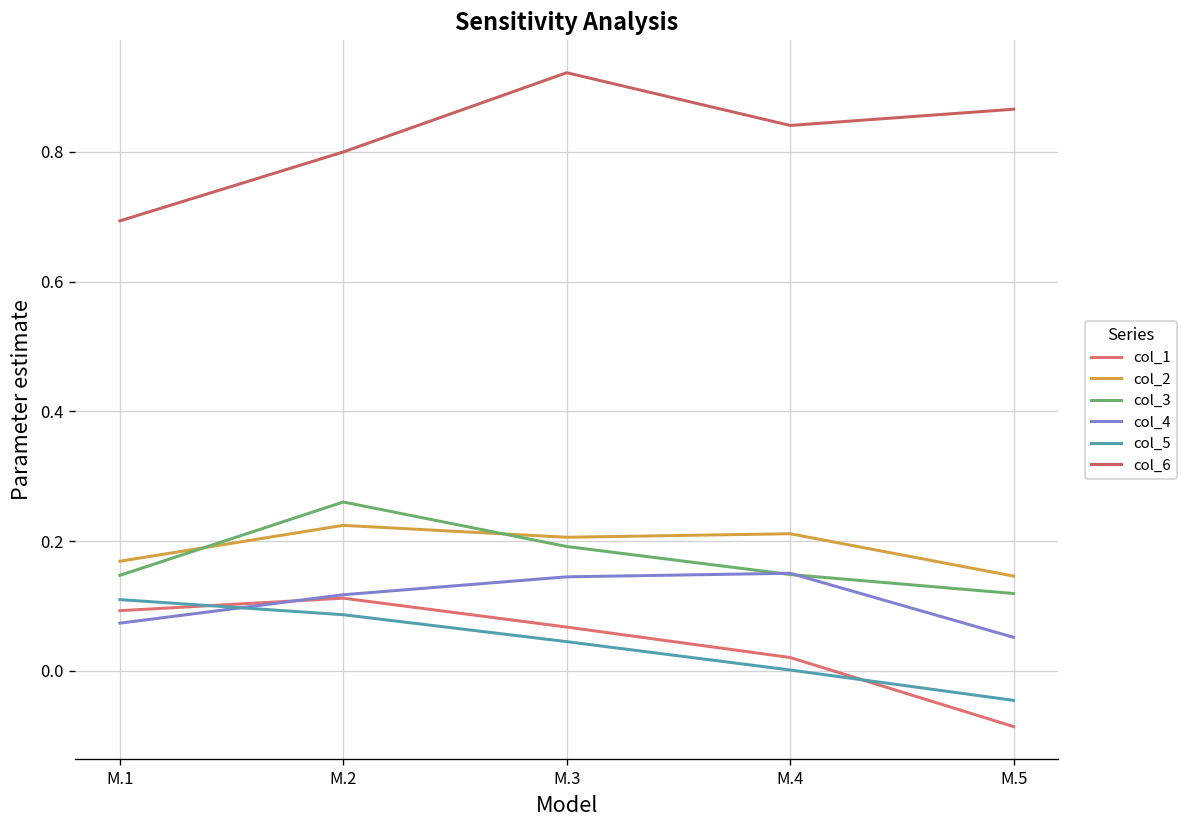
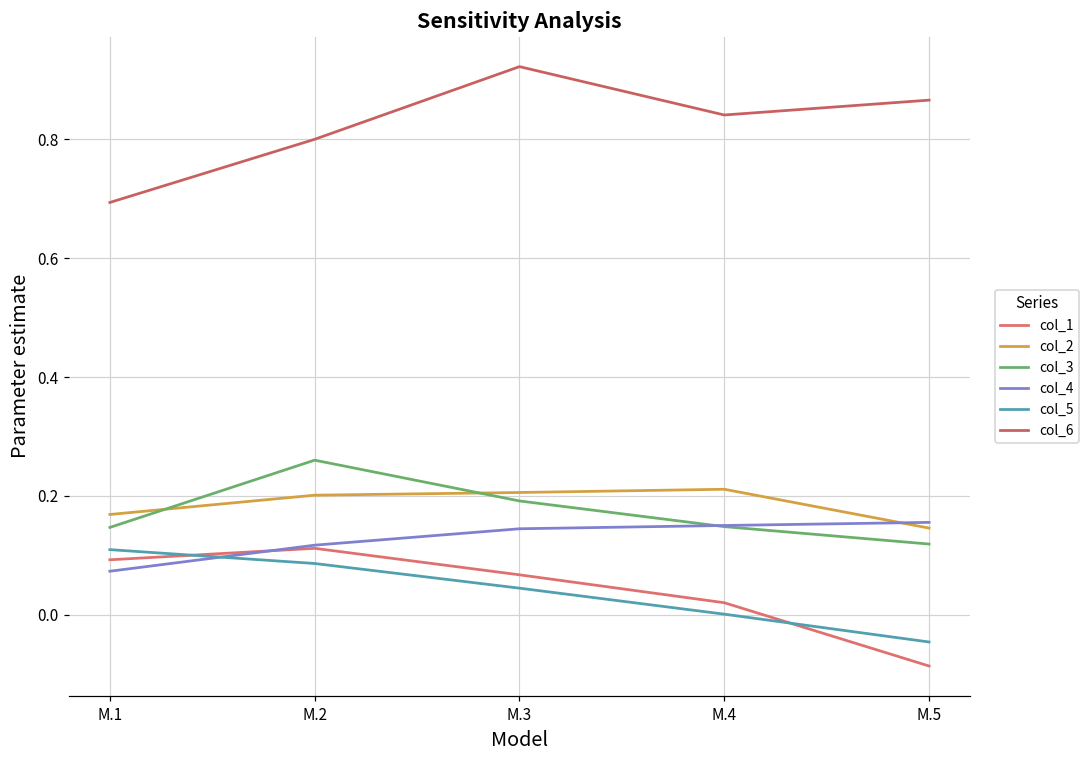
  {
    "col_2": {
      "M.1": 0.17,
-     "M.2": 0.22,
+     "M.2": 0.20,
      "M.3": 0.21,
      "M.4": 0.21,
      "M.5": 0.15
    },
    "col_3": {
      "M.1": 0.15,
      "M.2": 0.26,
      "M.3": 0.19,
      "M.5": 0.12
    },
    "col_4": {
      "M.1": 0.07,
      "M.2": 0.12,
      "M.3": 0.14,
-     "M.5": 0.05
+     "M.5": 0.16
    },
    "col_5": {
      "M.1": 0.11,
      "M.2": 0.09,
      "M.3": 0.05,
      "M.4": 0.00,
      "M.5": -0.05
    }
  }
